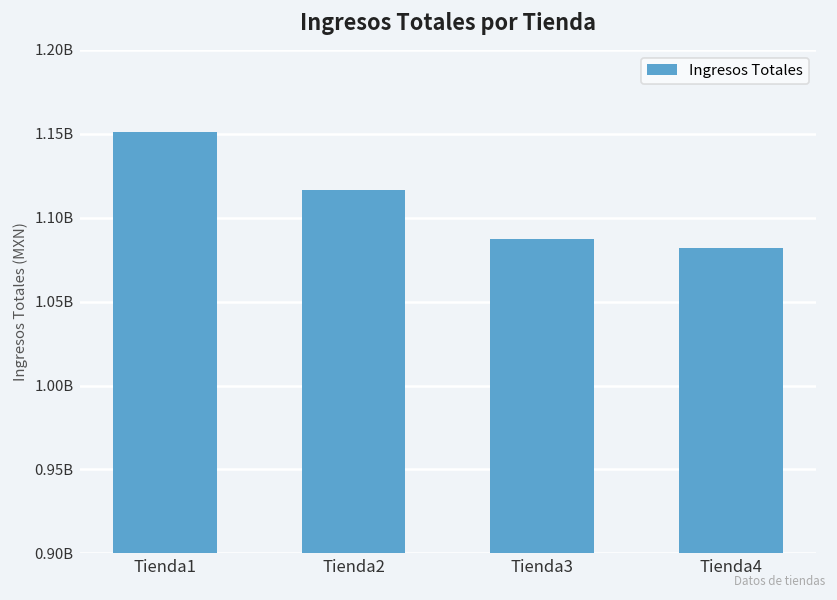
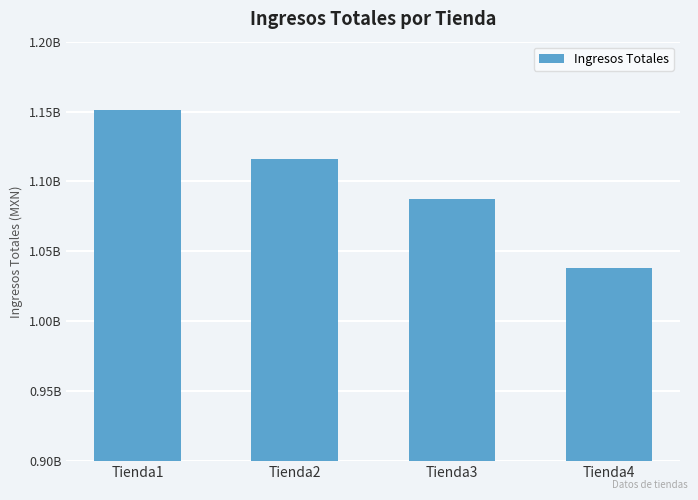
  {
    "Tienda1": 1151000000,
    "Tienda2": 1116000000,
    "Tienda3": 1088000000,
-   "Tienda4": 1082000000
+   "Tienda4": 1038000000
  }
